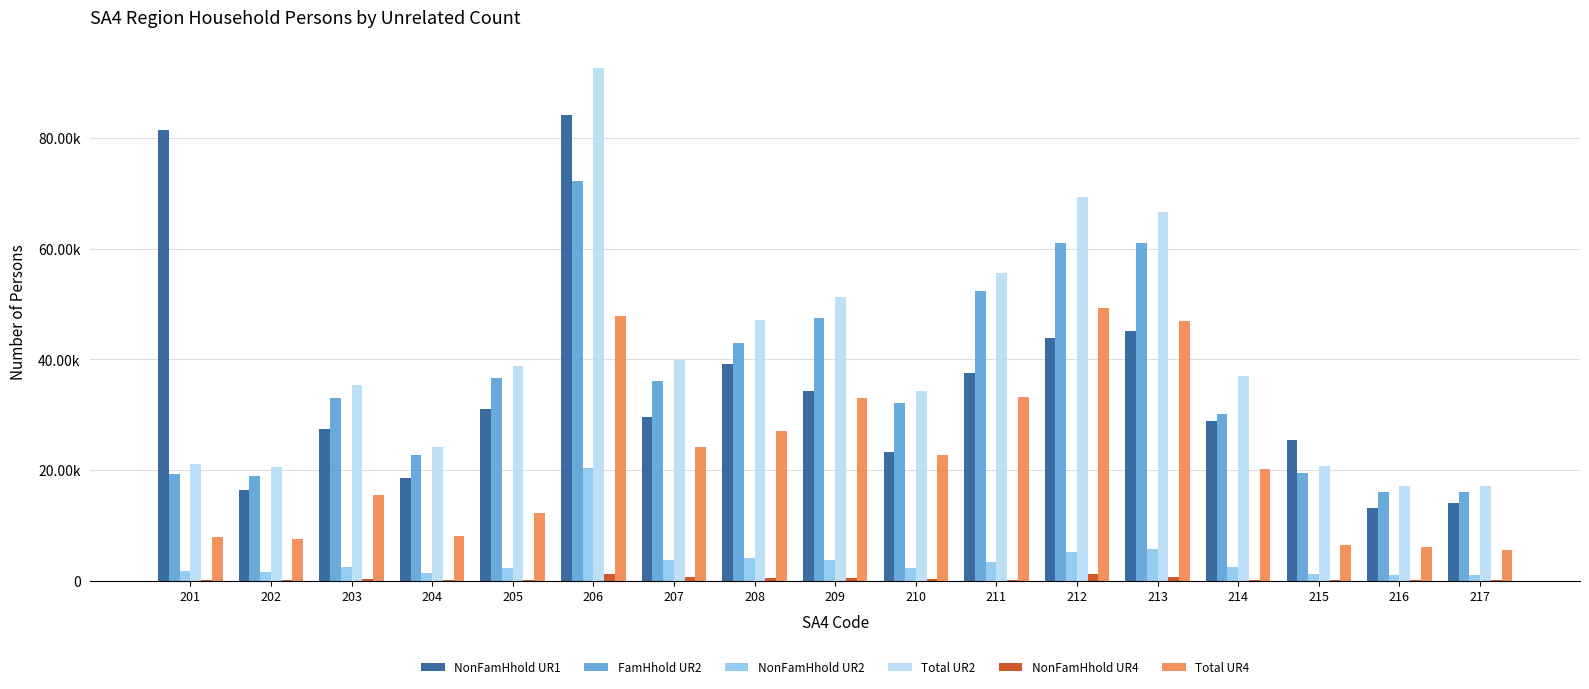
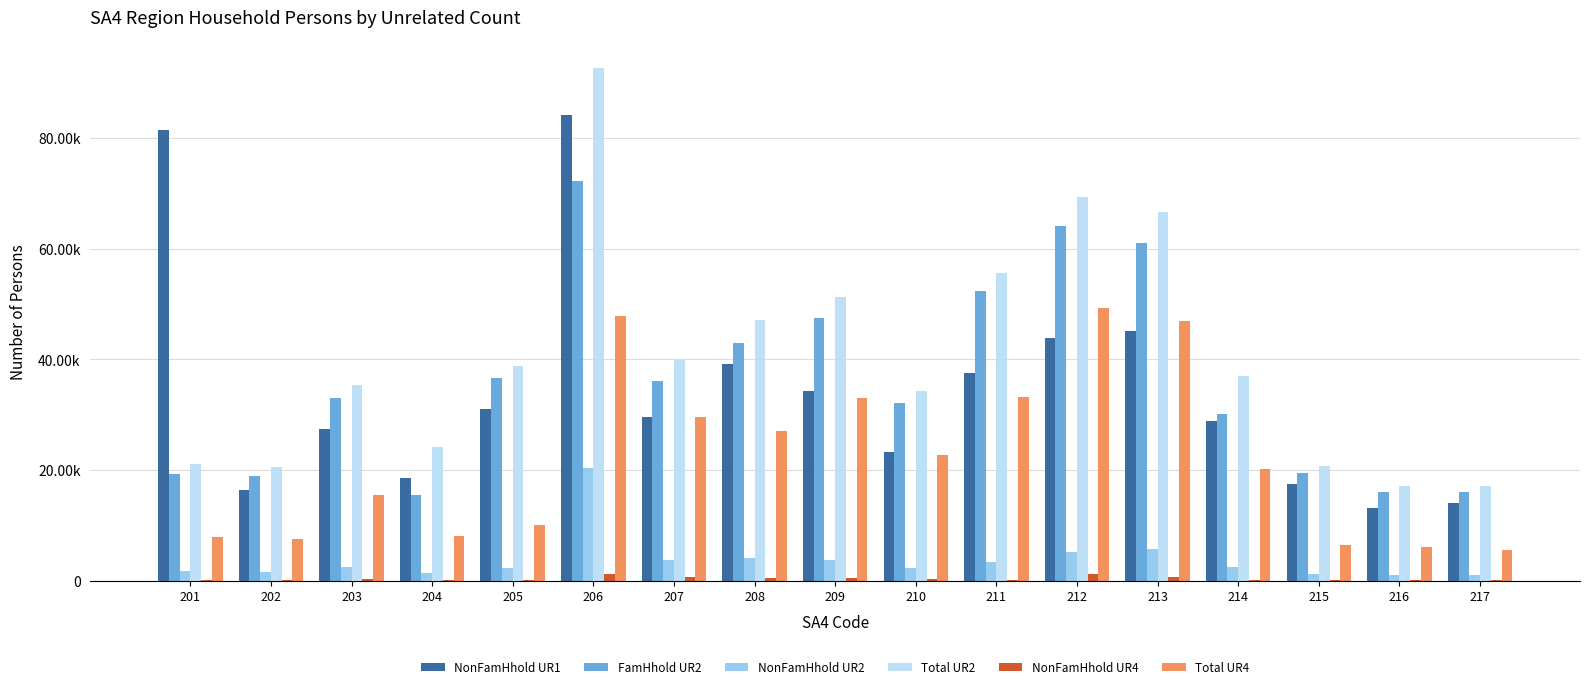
  {
    "NonFamHhold UR1": {
      "201": 81000,
      "202": 16000,
      "203": 27000,
      "204": 19000,
      "205": 31000,
      "206": 84000,
      "207": 30000,
      "208": 39000,
      "209": 34000,
      "210": 23000,
      "211": 37000,
      "212": 44000,
      "213": 45000,
      "214": 29000,
-     "215": 25000,
+     "215": 18000,
      "216": 13000,
      "217": 14000
    },
    "FamHhold UR2": {
      "201": 19000,
      "202": 19000,
      "203": 33000,
-     "204": 23000,
+     "204": 16000,
      "205": 37000,
      "206": 72000,
      "207": 36000,
      "208": 43000,
      "209": 47000,
      "210": 32000,
      "211": 52000,
-     "212": 61000,
+     "212": 64000,
      "213": 61000,
      "214": 30000,
      "215": 19000,
      "216": 16000,
      "217": 16000
    },
    "NonFamHhold UR4": {
      "206": 1000,
      "207": 1000,
      "209": 1000,
      "212": 1000,
      "213": 1000
    },
    "Total UR4": {
      "201": 8000,
      "202": 7000,
      "203": 15000,
      "204": 8000,
-     "205": 12000,
+     "205": 10000,
      "206": 48000,
-     "207": 24000,
+     "207": 30000,
      "208": 27000,
      "209": 33000,
      "210": 23000,
      "211": 33000,
      "212": 49000,
      "213": 47000,
      "214": 20000,
      "215": 6000,
      "216": 6000,
      "217": 6000
    }
  }
